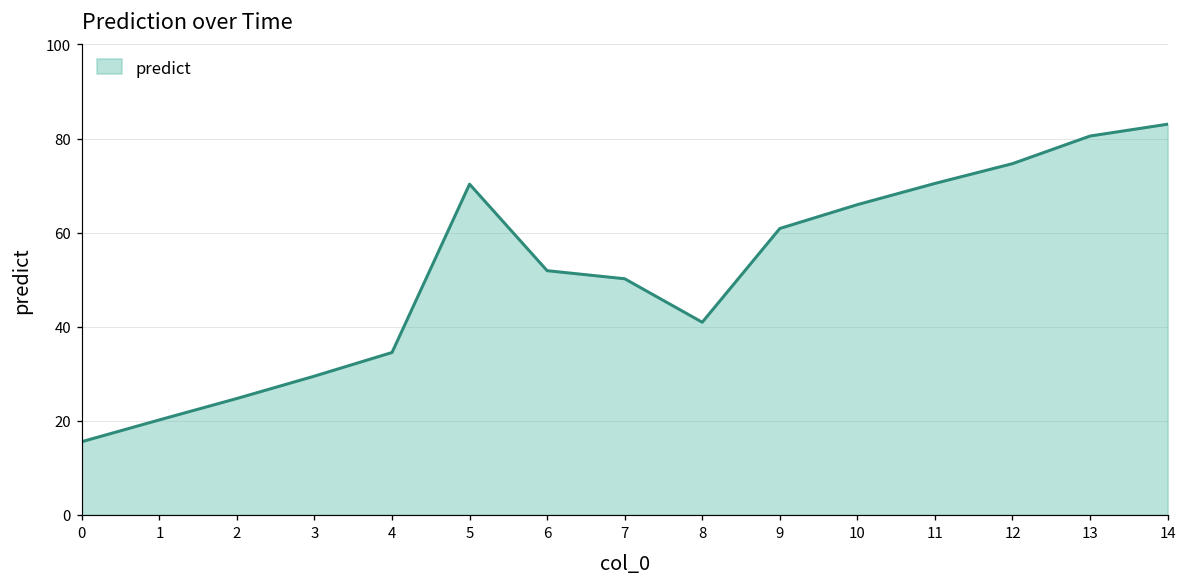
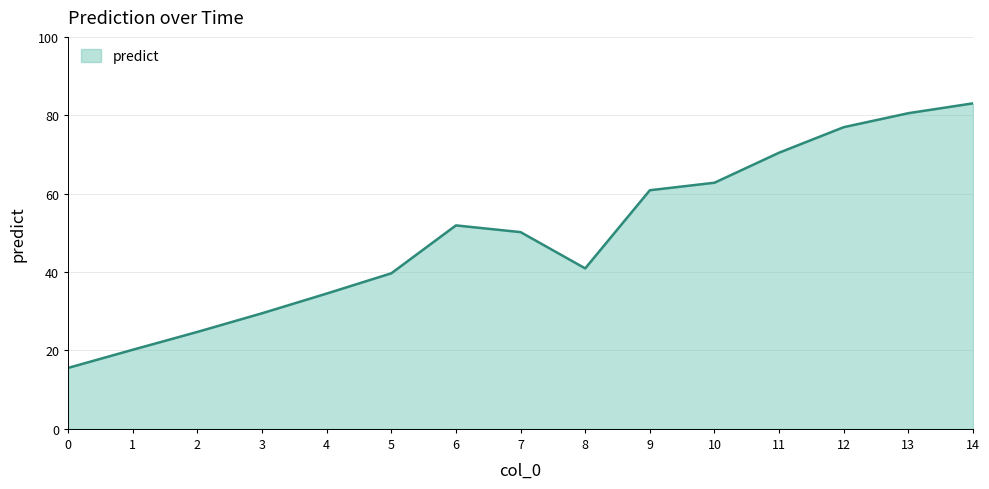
  {
    "0": 16,
    "1": 20,
    "2": 25,
    "3": 29,
    "4": 35,
-   "5": 70,
+   "5": 40,
    "6": 52,
    "7": 50,
    "8": 41,
    "9": 61,
-   "10": 66,
+   "10": 63,
    "11": 70,
-   "12": 75,
+   "12": 77,
    "13": 81,
    "14": 83
  }
